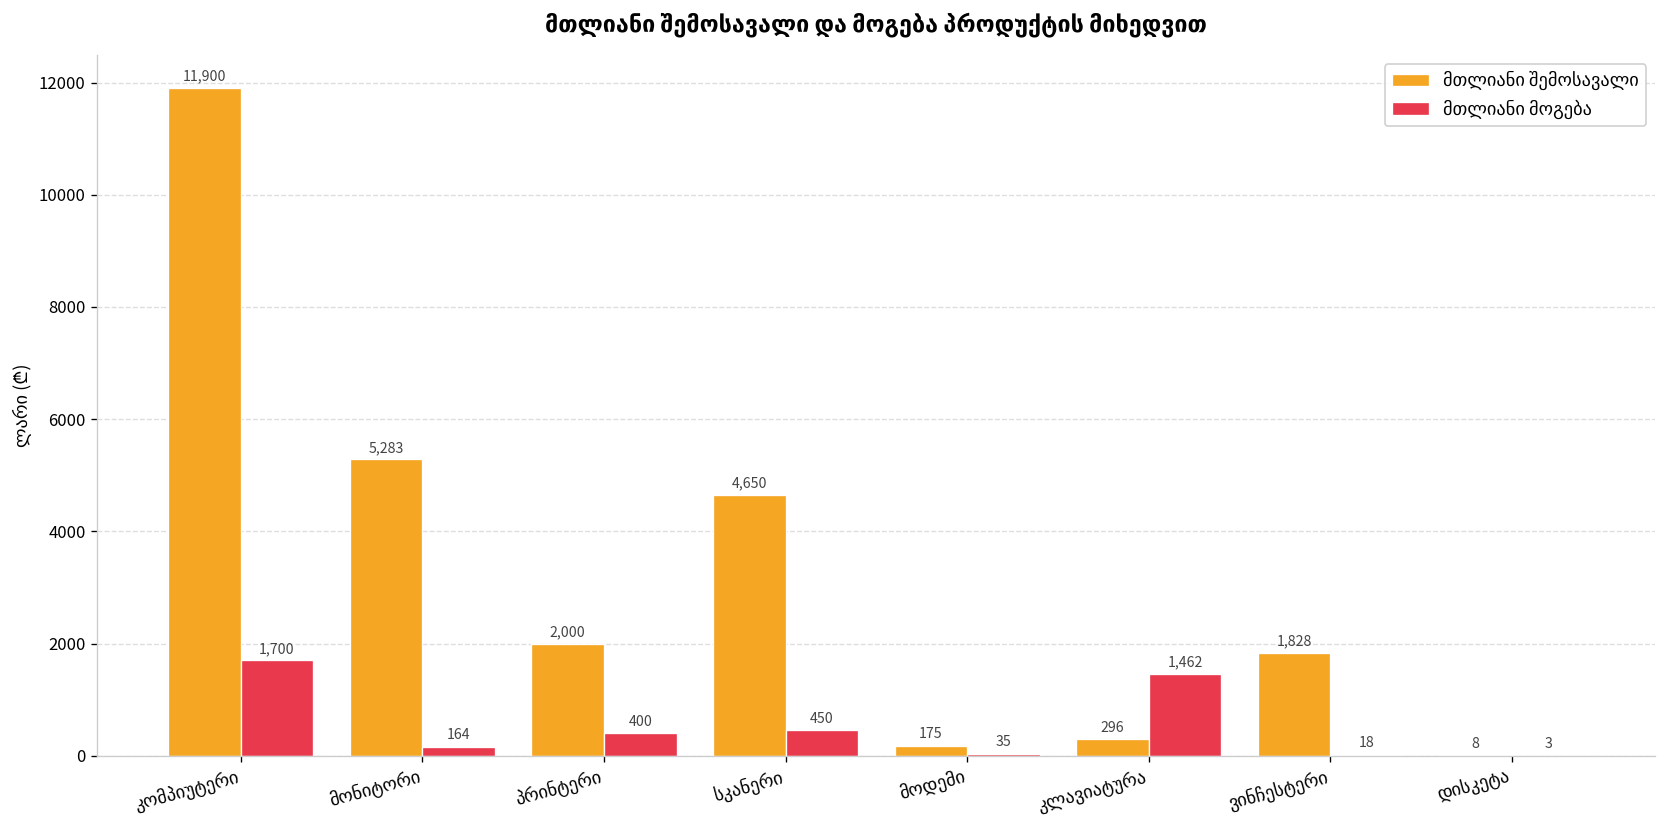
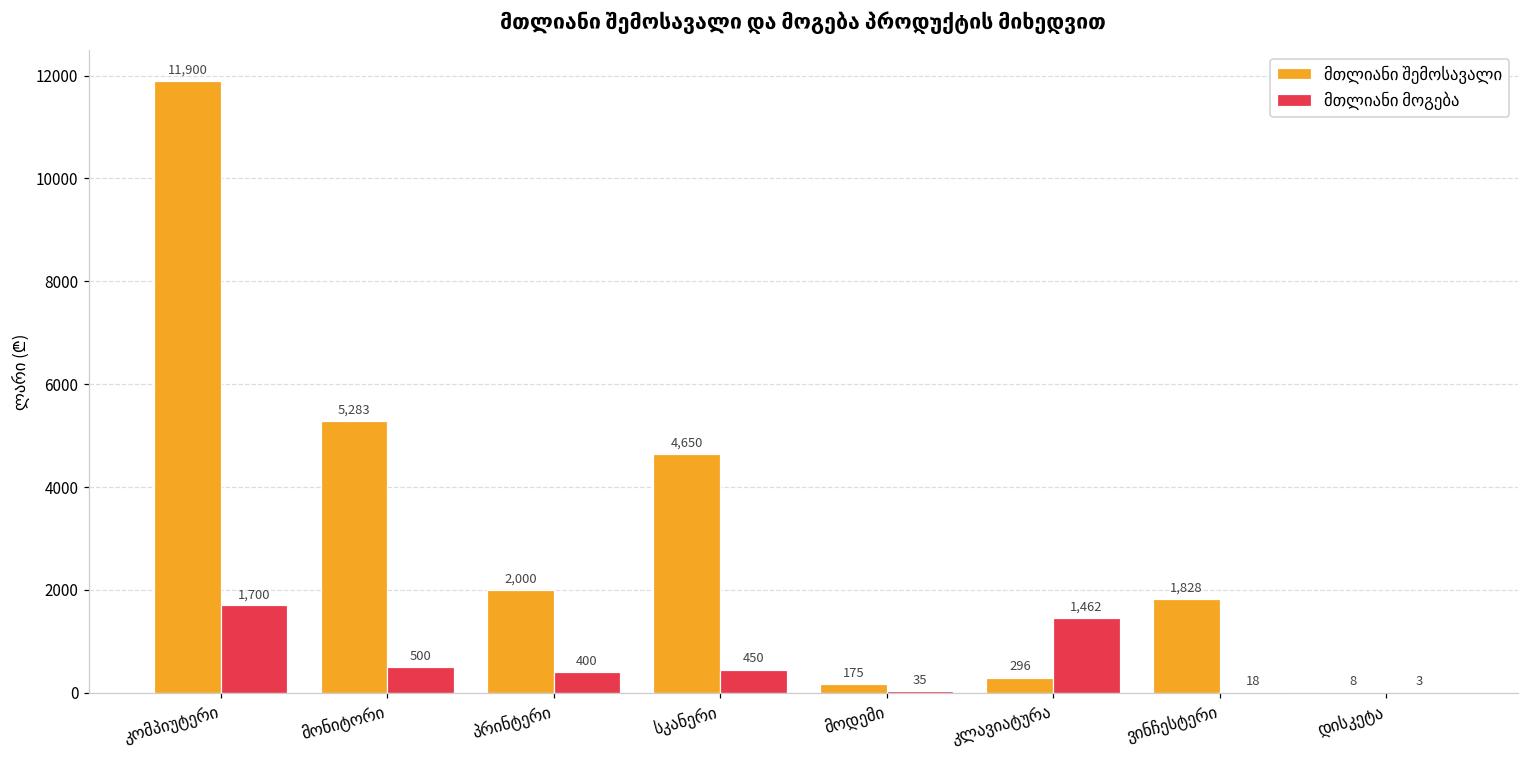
  {
    "მთლიანი შემოსავალი": {
      "კომპიუტერი": "11,900",
      "მონიტორი": "5,283",
      "პრინტერი": "2,000",
      "სკანერი": "4,650",
      "მოდემი": "175",
      "კლავიატურა": "296",
      "ვინჩესტერი": "1,828",
      "დისკეტა": "8"
    },
    "მთლიანი მოგება": {
      "კომპიუტერი": "1,700",
-     "მონიტორი": "164",
+     "მონიტორი": "500",
      "პრინტერი": "400",
      "სკანერი": "450",
      "მოდემი": "35",
      "კლავიატურა": "1,462",
      "ვინჩესტერი": "18",
      "დისკეტა": "3"
    }
  }
